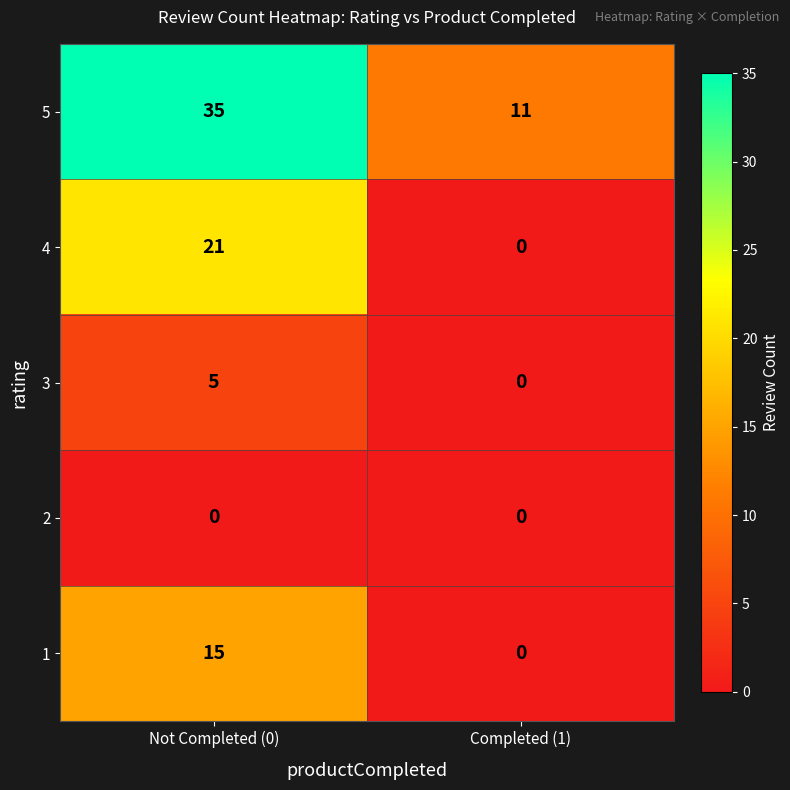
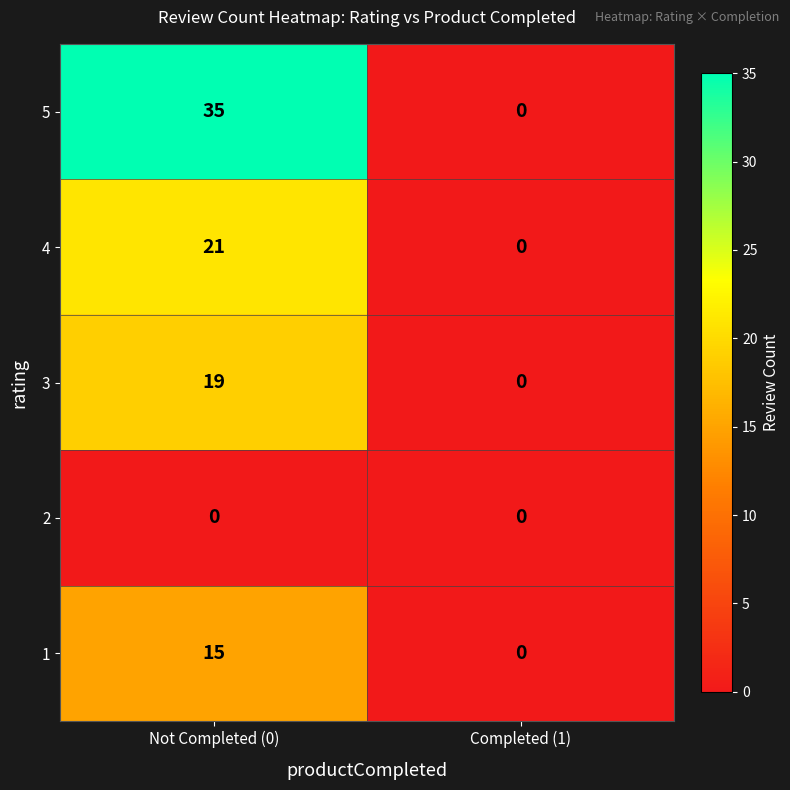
  {
    "5": {
      "Not Completed (0)": 35,
-     "Completed (1)": 11
+     "Completed (1)": 0
    },
    "4": {
      "Not Completed (0)": 21,
      "Completed (1)": 0
    },
    "3": {
-     "Not Completed (0)": 5,
+     "Not Completed (0)": 19,
      "Completed (1)": 0
    },
    "2": {
      "Not Completed (0)": 0,
      "Completed (1)": 0
    },
    "1": {
      "Not Completed (0)": 15,
      "Completed (1)": 0
    }
  }
